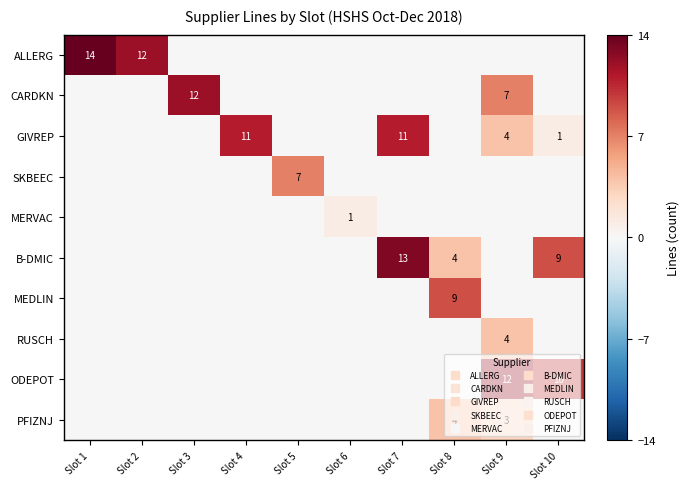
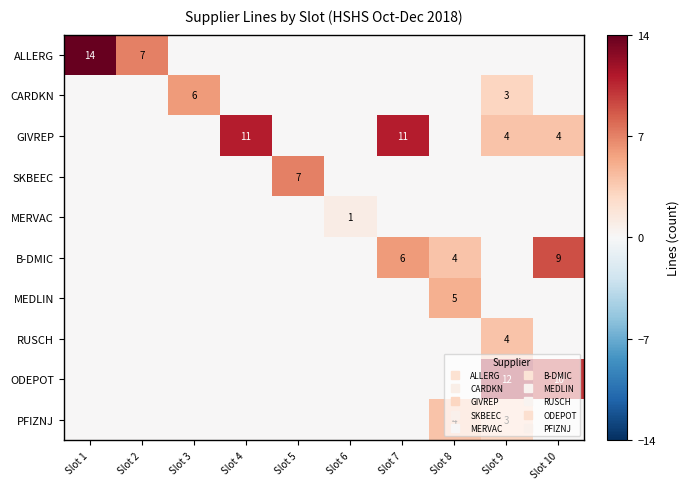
  {
    "ALLERG": {
      "Slot 1": 14,
-     "Slot 2": 12
+     "Slot 2": 7
    },
    "CARDKN": {
-     "Slot 3": 12,
-     "Slot 9": 7
+     "Slot 3": 6,
+     "Slot 9": 3
    },
    "GIVREP": {
      "Slot 4": 11,
      "Slot 7": 11,
      "Slot 9": 4,
-     "Slot 10": 1
+     "Slot 10": 4
    },
    "SKBEEC": {
      "Slot 5": 7
    },
    "MERVAC": {
      "Slot 6": 1
    },
    "B-DMIC": {
-     "Slot 7": 13,
+     "Slot 7": 6,
      "Slot 8": 4,
      "Slot 10": 9
    },
    "MEDLIN": {
-     "Slot 8": 9
+     "Slot 8": 5
    },
    "RUSCH": {
      "Slot 9": 4
    }
  }
